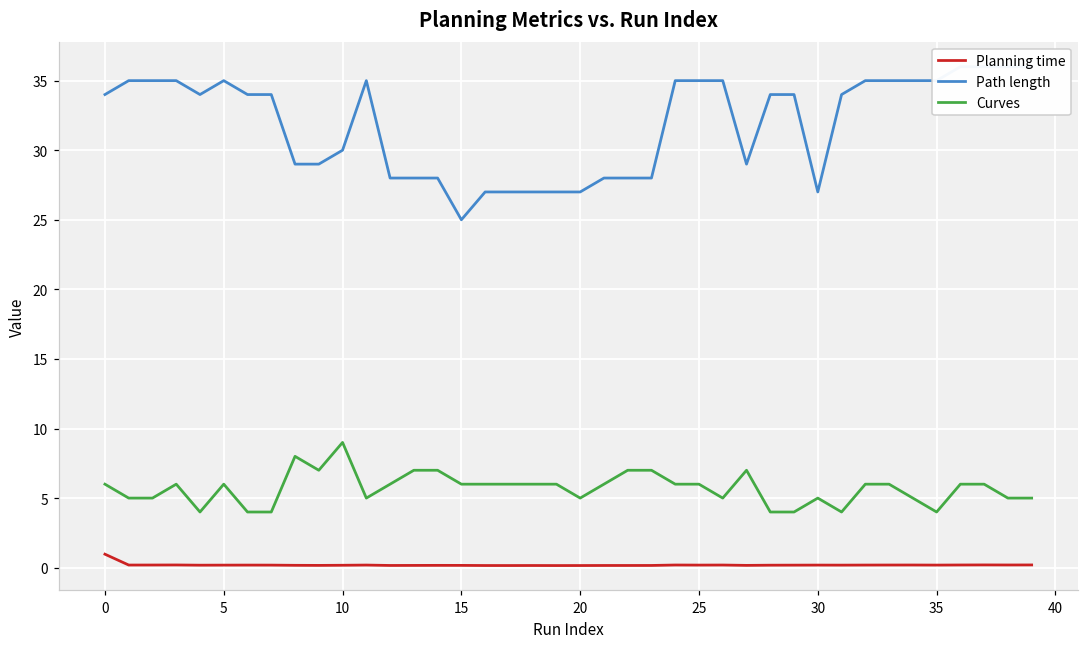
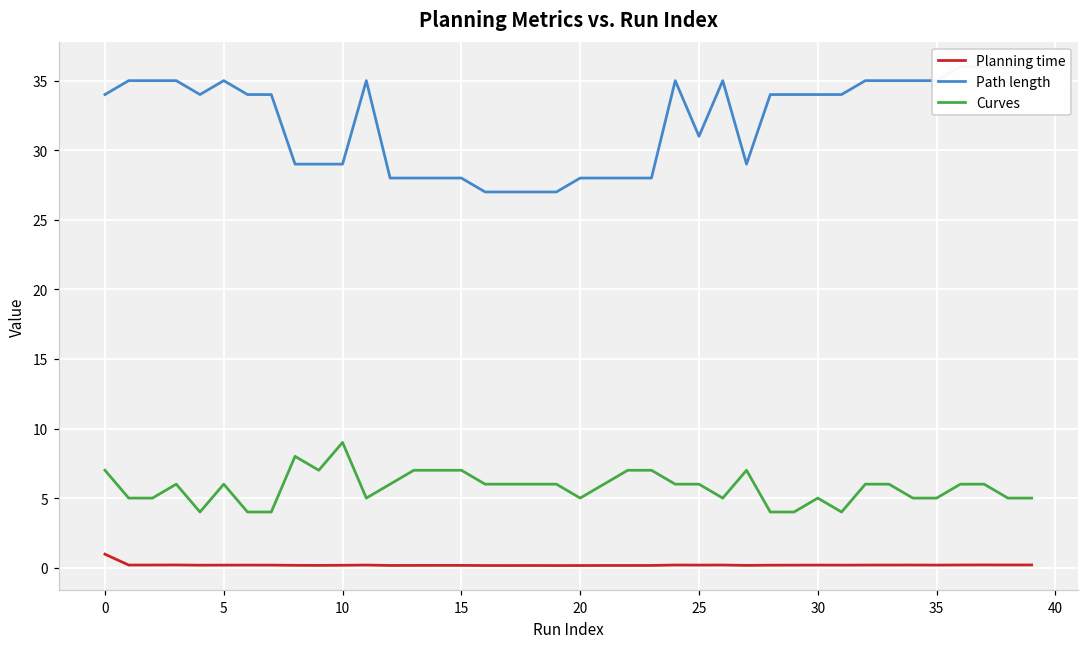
  {
    "Planning time": {
      "0": 1,
      "5": 0,
      "10": 0,
      "15": 0,
      "20": 0,
      "25": 0,
      "30": 0,
      "35": 0
    },
    "Path length": {
      "0": 34,
      "5": 35,
-     "10": 30,
-     "15": 25,
-     "20": 27,
-     "25": 35,
-     "30": 27
+     "10": 29,
+     "15": 28,
+     "20": 28,
+     "25": 31,
+     "30": 34
    },
    "Curves": {
-     "0": 6,
+     "0": 7,
      "5": 6,
      "10": 9,
-     "15": 6,
+     "15": 7,
      "20": 5,
      "25": 6,
      "30": 5,
-     "35": 4
+     "35": 5
    }
  }
